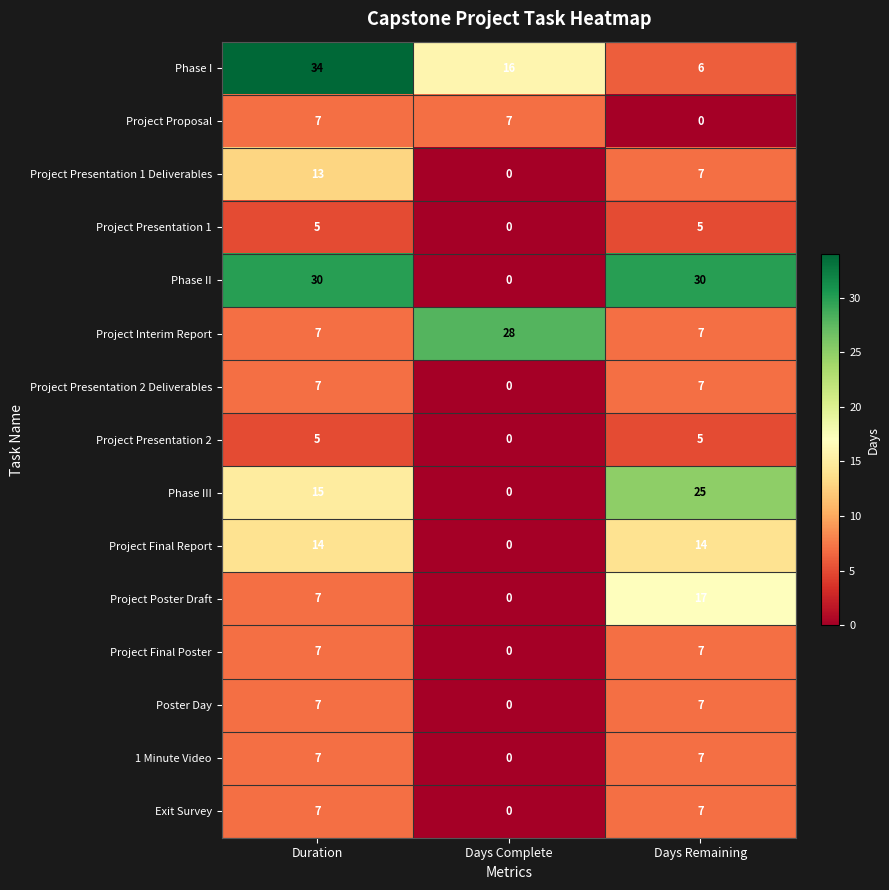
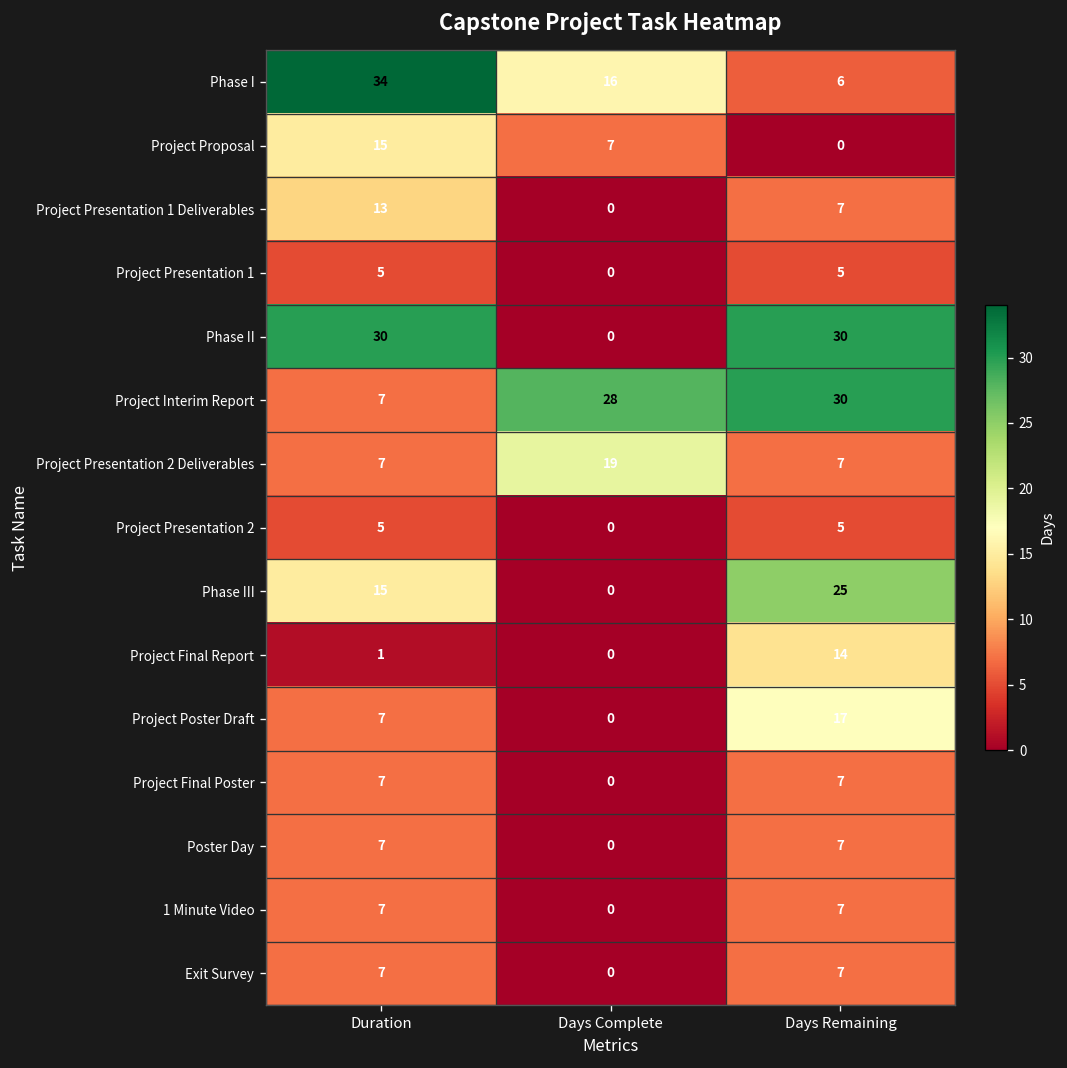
  {
    "Phase I": {
      "Duration": 34,
      "Days Complete": 16,
      "Days Remaining": 6
    },
    "Project Proposal": {
-     "Duration": 7,
+     "Duration": 15,
      "Days Complete": 7,
      "Days Remaining": 0
    },
    "Project Presentation 1 Deliverables": {
      "Duration": 13,
      "Days Complete": 0,
      "Days Remaining": 7
    },
    "Project Presentation 1": {
      "Duration": 5,
      "Days Complete": 0,
      "Days Remaining": 5
    },
    "Phase II": {
      "Duration": 30,
      "Days Complete": 0,
      "Days Remaining": 30
    },
    "Project Interim Report": {
      "Duration": 7,
      "Days Complete": 28,
-     "Days Remaining": 7
+     "Days Remaining": 30
    },
    "Project Presentation 2 Deliverables": {
      "Duration": 7,
-     "Days Complete": 0,
+     "Days Complete": 19,
      "Days Remaining": 7
    },
    "Project Presentation 2": {
      "Duration": 5,
      "Days Complete": 0,
      "Days Remaining": 5
    },
    "Phase III": {
      "Duration": 15,
      "Days Complete": 0,
      "Days Remaining": 25
    },
    "Project Final Report": {
-     "Duration": 14,
+     "Duration": 1,
      "Days Complete": 0,
      "Days Remaining": 14
    },
    "Project Poster Draft": {
      "Duration": 7,
      "Days Complete": 0,
      "Days Remaining": 17
    },
    "Project Final Poster": {
      "Duration": 7,
      "Days Complete": 0,
      "Days Remaining": 7
    },
    "Poster Day": {
      "Duration": 7,
      "Days Complete": 0,
      "Days Remaining": 7
    },
    "1 Minute Video": {
      "Duration": 7,
      "Days Complete": 0,
      "Days Remaining": 7
    },
    "Exit Survey": {
      "Duration": 7,
      "Days Complete": 0,
      "Days Remaining": 7
    }
  }
